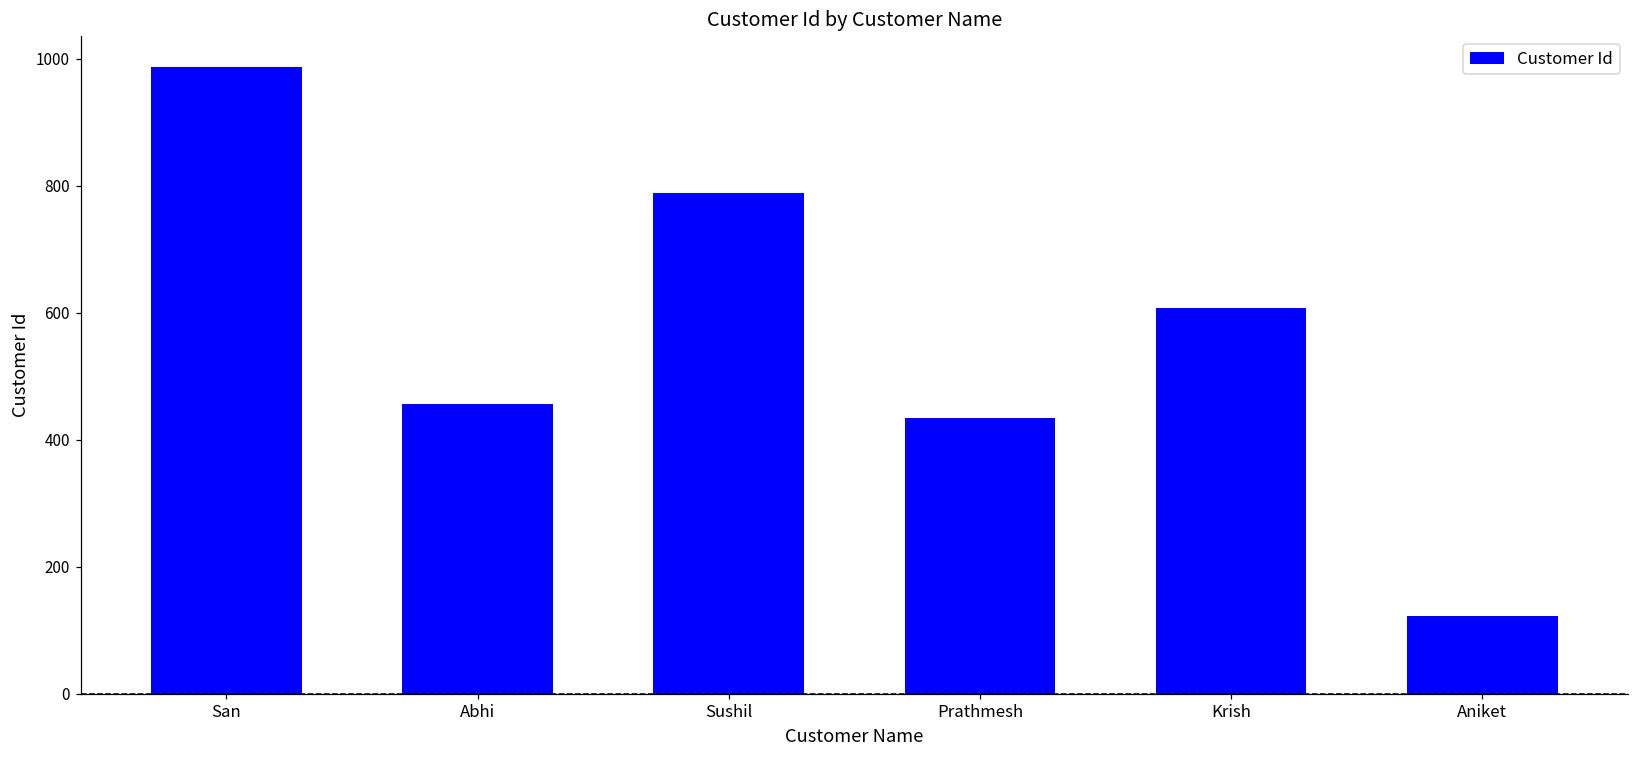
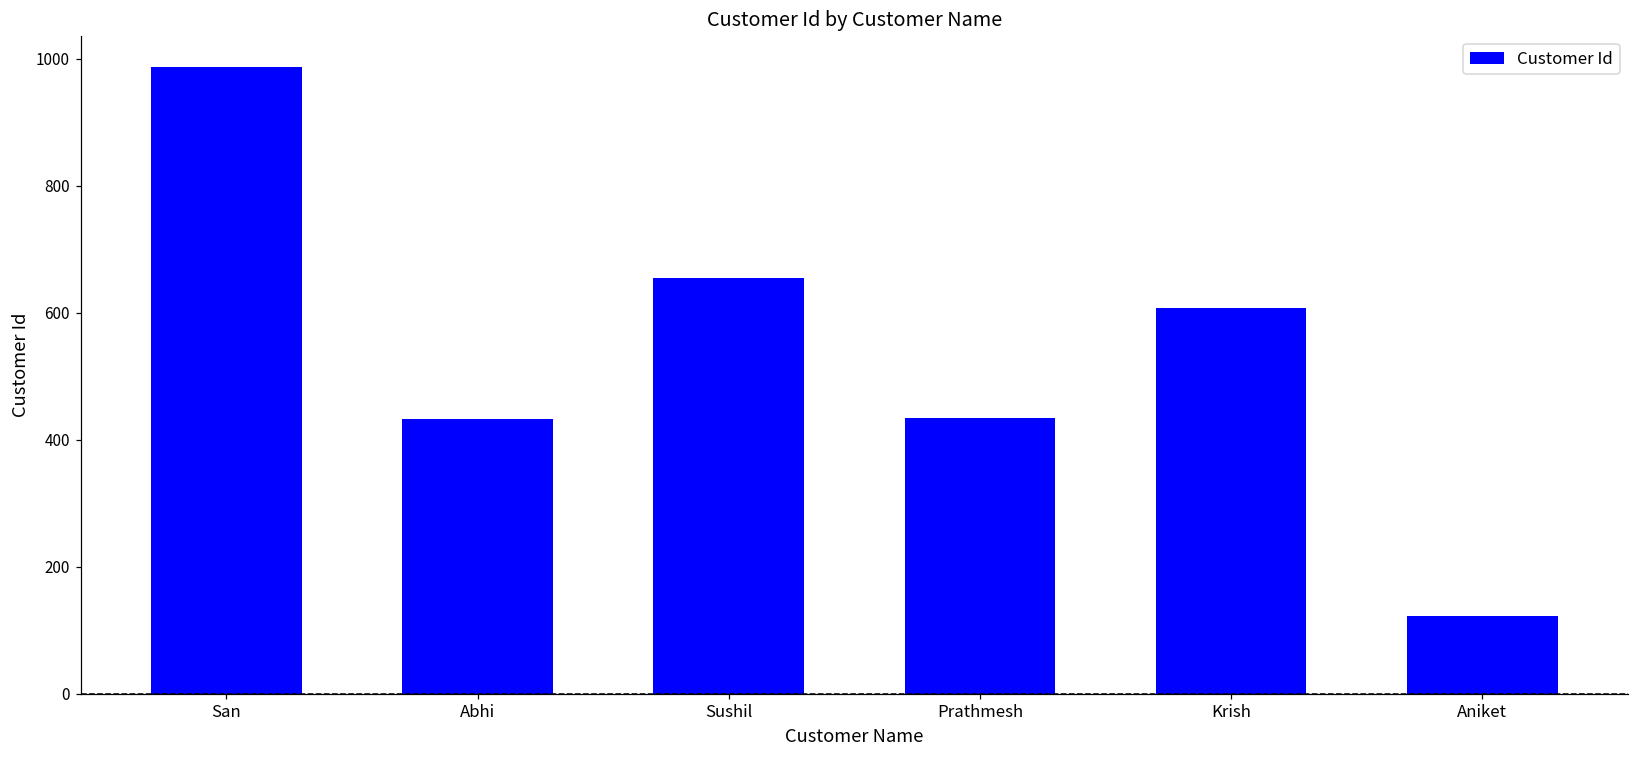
  {
    "San": 990,
-   "Abhi": 460,
-   "Sushil": 790,
+   "Abhi": 430,
+   "Sushil": 650,
    "Prathmesh": 440,
    "Krish": 610,
    "Aniket": 120
  }
